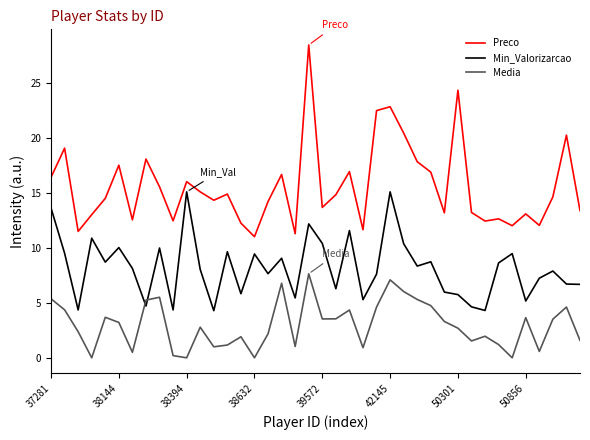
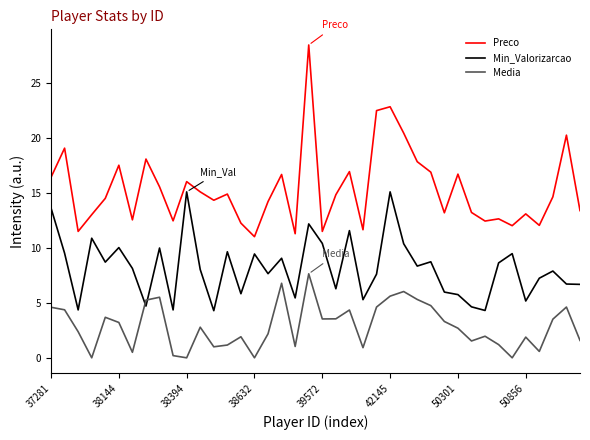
  {
    "Preco": {
      "37281": 16.4,
      "38144": 17.5,
      "38394": 16.0,
      "38632": 11.0,
-     "39572": 13.7,
+     "39572": 11.5,
      "42145": 22.8,
-     "50301": 24.3,
+     "50301": 16.7,
      "50856": 13.1
    },
    "Min_Valorizarcao": {
      "37281": 13.6,
      "38144": 10.0,
      "38394": 15.1,
      "38632": 9.4,
      "39572": 10.4,
      "42145": 15.1,
      "50301": 5.7,
      "50856": 5.2
    },
    "Media": {
-     "37281": 5.4,
+     "37281": 4.6,
      "38144": 3.2,
      "38394": 0.0,
      "38632": 0.0,
      "39572": 3.5,
-     "42145": 7.1,
+     "42145": 5.6,
      "50301": 2.7,
-     "50856": 3.7
+     "50856": 1.9
    }
  }
